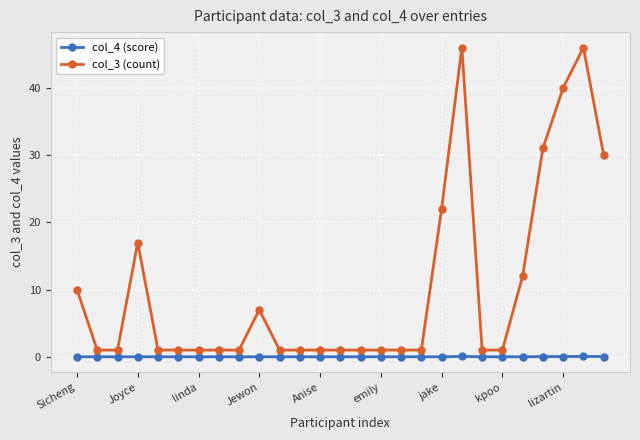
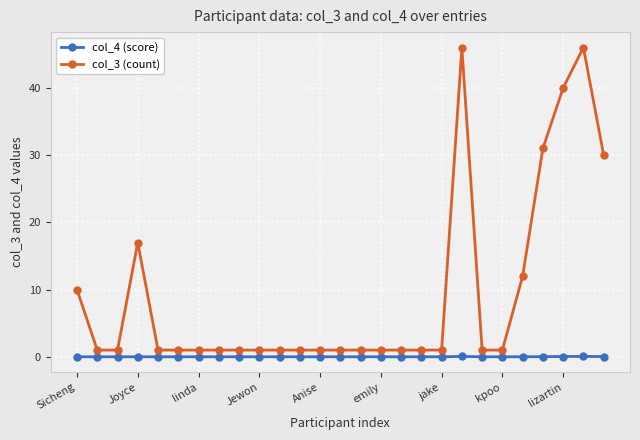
  {
    "col_4 (score)": {
      "Sicheng": 0,
      "Joyce": 0,
      "linda": 0,
      "Jewon": 0,
      "Anise": 0,
      "emily": 0,
      "jake": 0,
      "kpoo": 0,
      "lizartin": 0
    },
    "col_3 (count)": {
      "Sicheng": 10,
      "Joyce": 17,
      "linda": 1,
-     "Jewon": 7,
+     "Jewon": 1,
      "Anise": 1,
      "emily": 1,
-     "jake": 22,
+     "jake": 1,
      "kpoo": 1,
      "lizartin": 40
    }
  }
